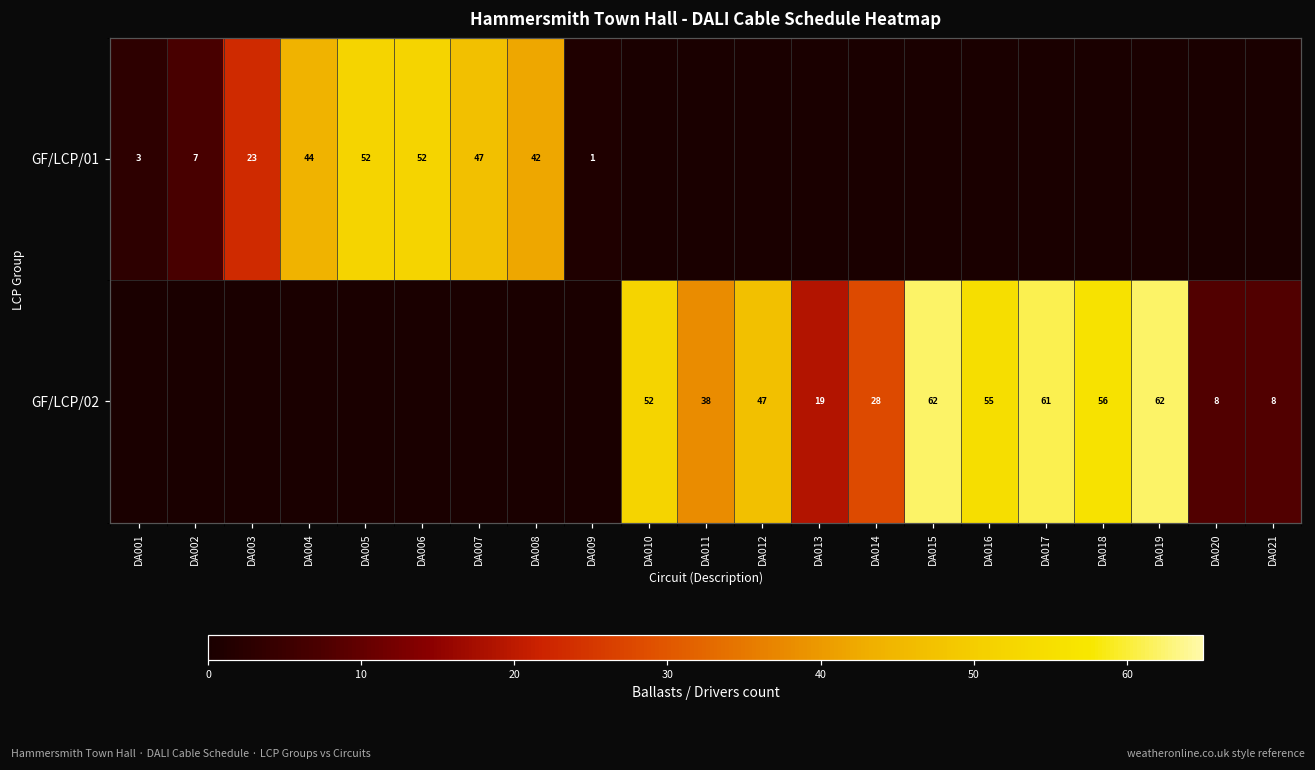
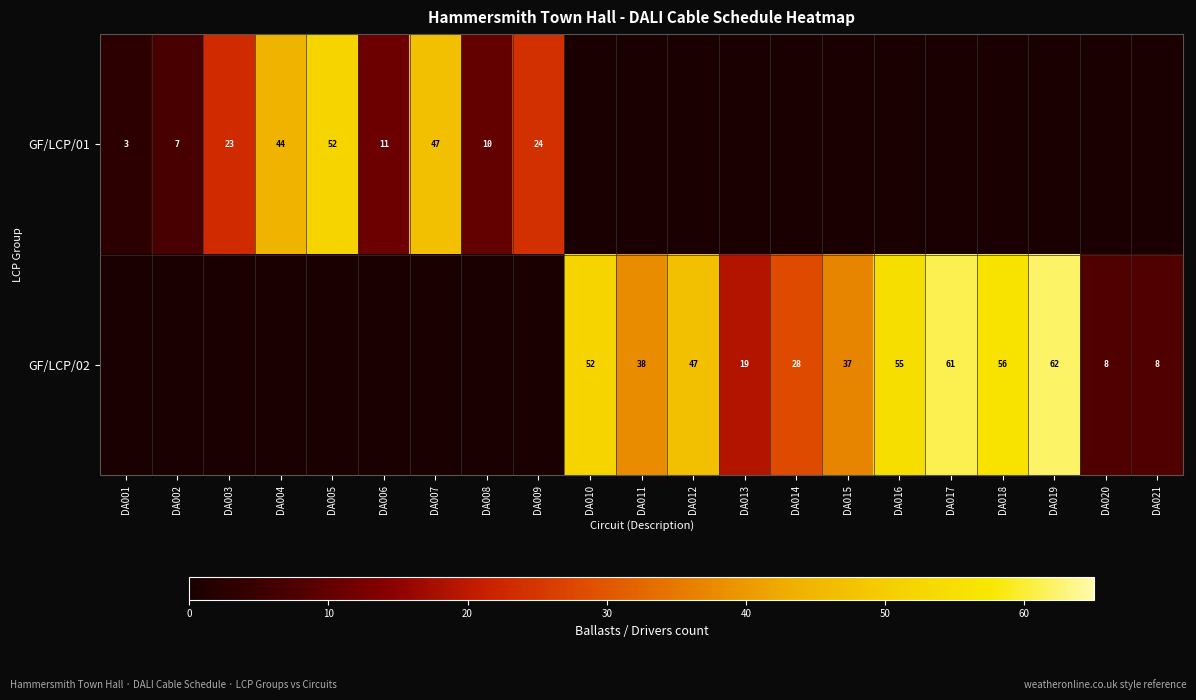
  {
    "GF/LCP/01": {
      "DA001": 3,
      "DA002": 7,
      "DA003": 23,
      "DA004": 44,
      "DA005": 52,
-     "DA006": 52,
+     "DA006": 11,
      "DA007": 47,
-     "DA008": 42,
-     "DA009": 1
+     "DA008": 10,
+     "DA009": 24
    },
    "GF/LCP/02": {
      "DA010": 52,
      "DA011": 38,
      "DA012": 47,
      "DA013": 19,
      "DA014": 28,
-     "DA015": 62,
+     "DA015": 37,
      "DA016": 55,
      "DA017": 61,
      "DA018": 56,
      "DA019": 62,
      "DA020": 8,
      "DA021": 8
    }
  }
